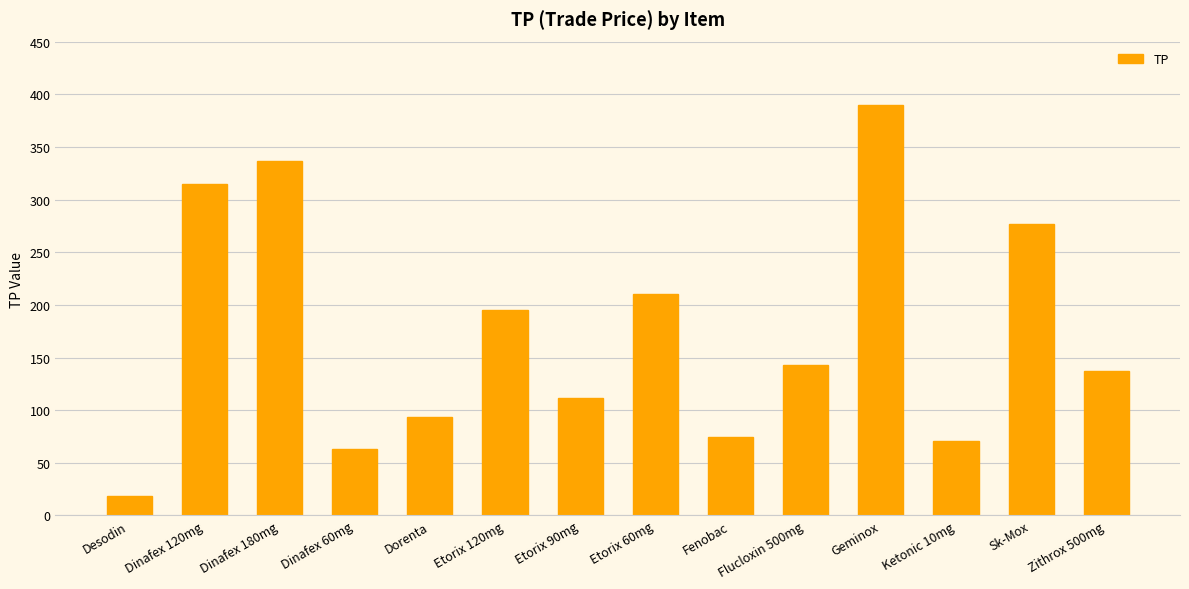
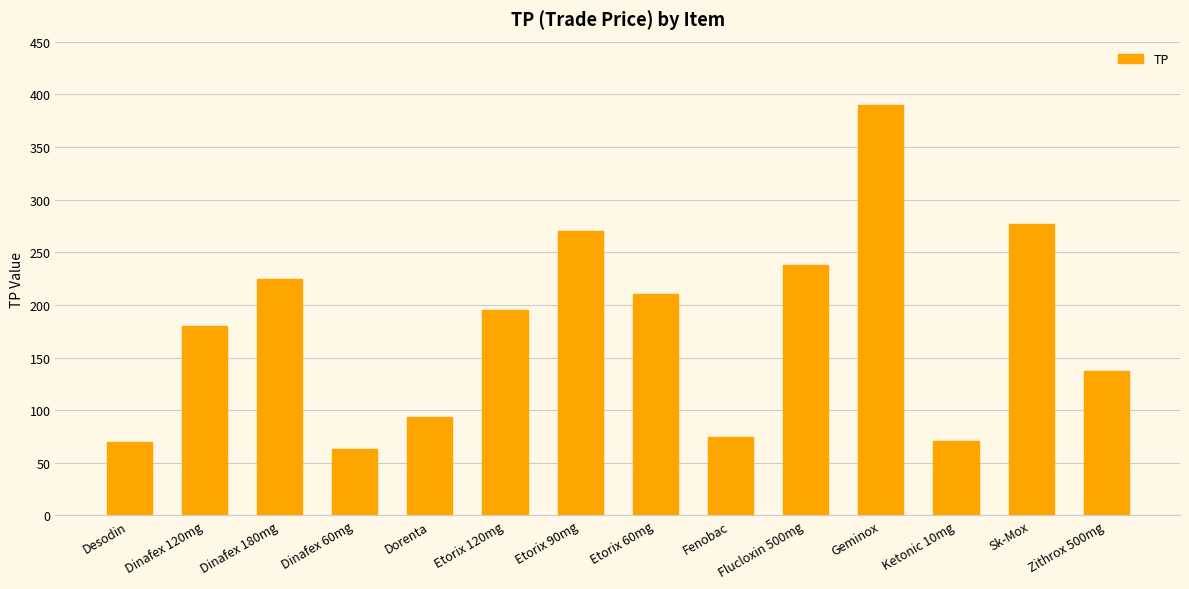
  {
-   "Desodin": 19,
-   "Dinafex 120mg": 315,
-   "Dinafex 180mg": 337,
+   "Desodin": 70,
+   "Dinafex 120mg": 180,
+   "Dinafex 180mg": 225,
    "Dinafex 60mg": 63,
    "Dorenta": 94,
    "Etorix 120mg": 195,
-   "Etorix 90mg": 112,
+   "Etorix 90mg": 270,
    "Etorix 60mg": 210,
    "Fenobac": 75,
-   "Flucloxin 500mg": 143,
+   "Flucloxin 500mg": 238,
    "Geminox": 390,
    "Ketonic 10mg": 71,
    "Sk-Mox": 277,
    "Zithrox 500mg": 137
  }
